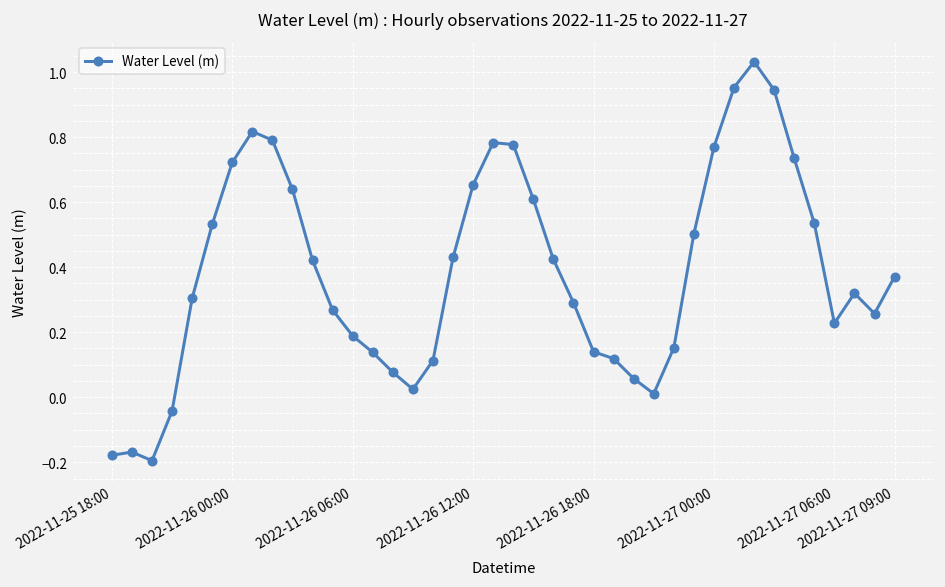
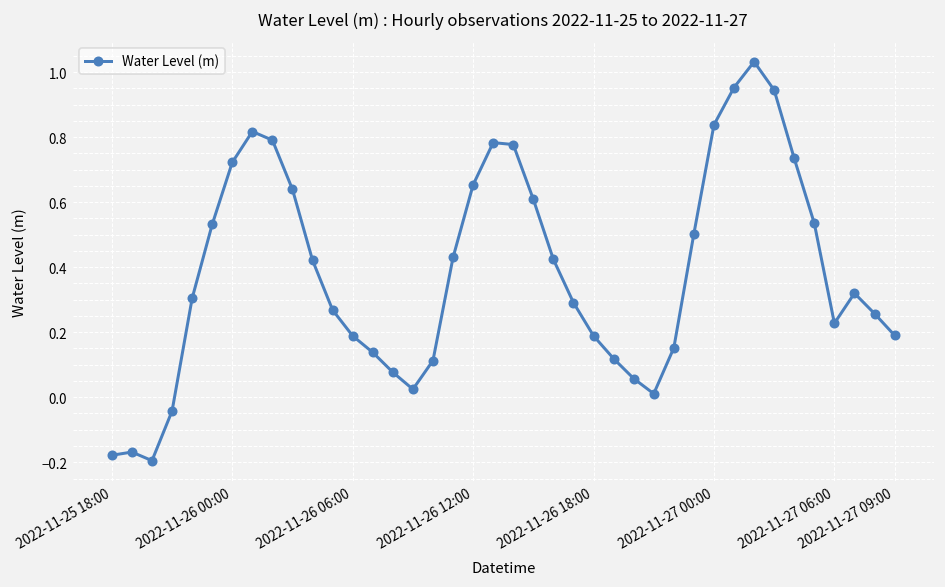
  {
    "2022-11-25 18:00": -0.18,
    "2022-11-26 00:00": 0.72,
    "2022-11-26 06:00": 0.19,
    "2022-11-26 12:00": 0.65,
-   "2022-11-26 18:00": 0.14,
-   "2022-11-27 00:00": 0.77,
+   "2022-11-26 18:00": 0.19,
+   "2022-11-27 00:00": 0.84,
    "2022-11-27 06:00": 0.23,
-   "2022-11-27 09:00": 0.37
+   "2022-11-27 09:00": 0.19
  }
